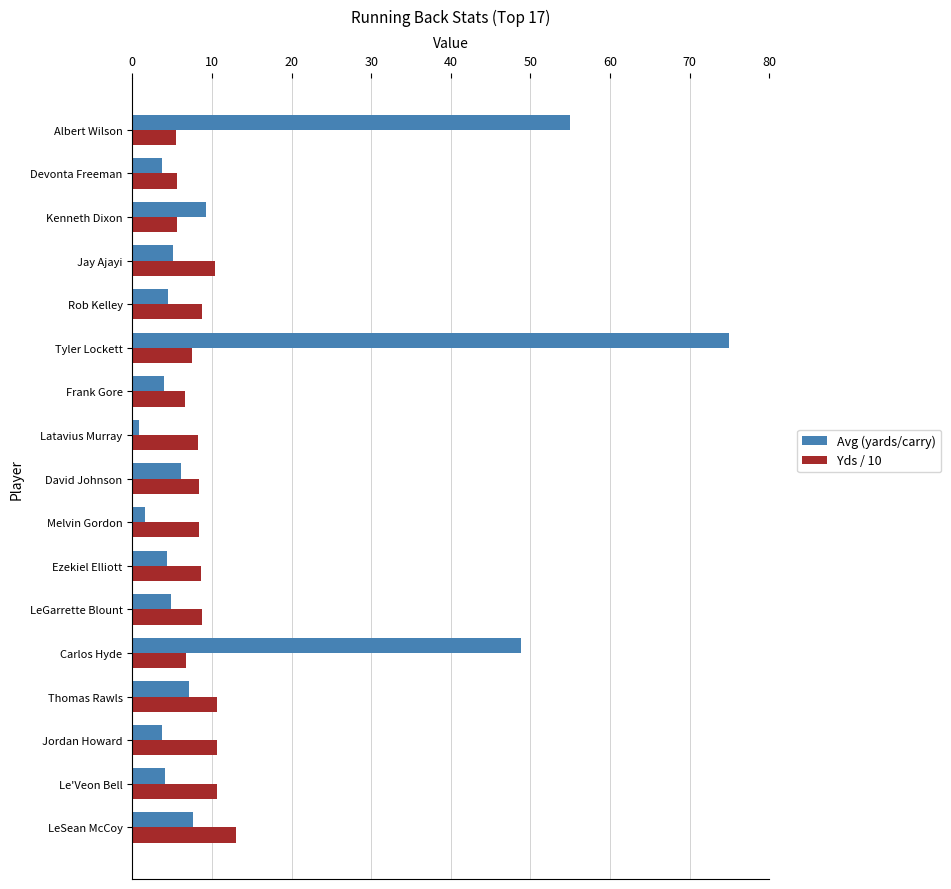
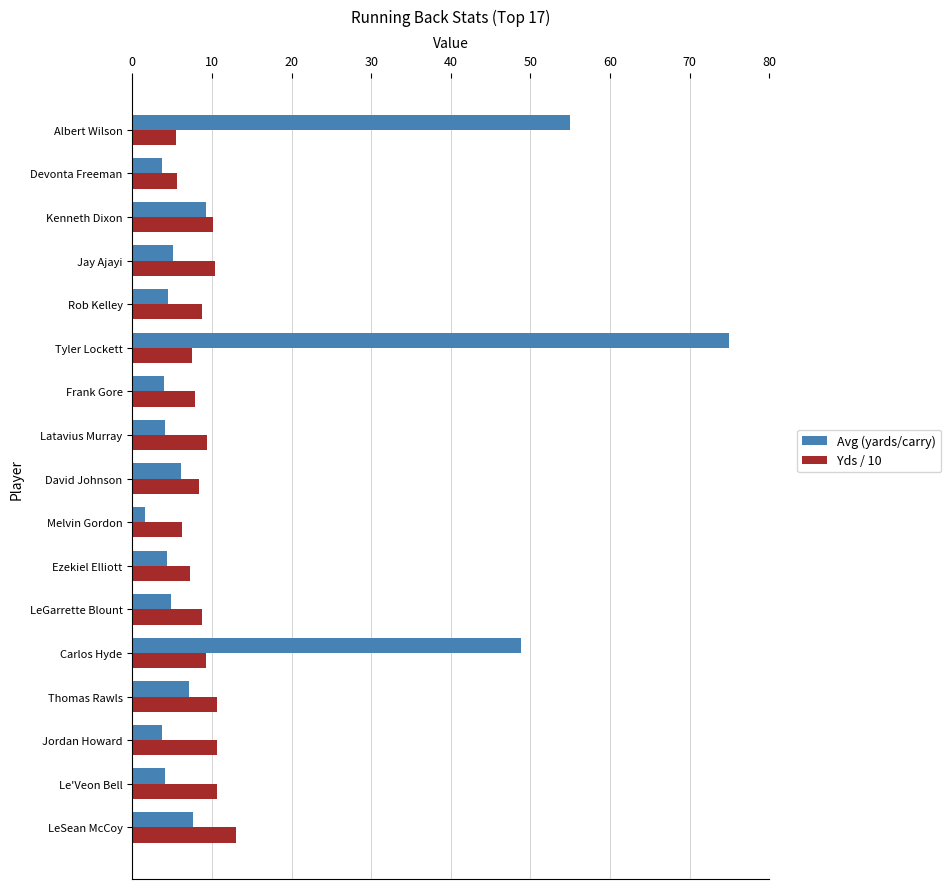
  {
    "Avg (yards/carry)": {
      "Albert Wilson": 55,
      "Devonta Freeman": 4,
      "Kenneth Dixon": 9,
      "Jay Ajayi": 5,
      "Rob Kelley": 5,
      "Tyler Lockett": 75,
      "Frank Gore": 4,
-     "Latavius Murray": 1,
+     "Latavius Murray": 4,
      "David Johnson": 6,
      "Melvin Gordon": 2,
      "Ezekiel Elliott": 4,
      "LeGarrette Blount": 5,
      "Carlos Hyde": 49,
      "Thomas Rawls": 7,
      "Jordan Howard": 4,
      "Le'Veon Bell": 4,
      "LeSean McCoy": 8
    },
    "Yds / 10": {
      "Albert Wilson": 6,
      "Devonta Freeman": 6,
-     "Kenneth Dixon": 6,
+     "Kenneth Dixon": 10,
      "Jay Ajayi": 10,
      "Rob Kelley": 9,
      "Tyler Lockett": 8,
-     "Frank Gore": 7,
-     "Latavius Murray": 8,
+     "Frank Gore": 8,
+     "Latavius Murray": 9,
      "David Johnson": 8,
-     "Melvin Gordon": 8,
-     "Ezekiel Elliott": 9,
+     "Melvin Gordon": 6,
+     "Ezekiel Elliott": 7,
      "LeGarrette Blount": 9,
-     "Carlos Hyde": 7,
+     "Carlos Hyde": 9,
      "Thomas Rawls": 11,
      "Jordan Howard": 11,
      "Le'Veon Bell": 11,
      "LeSean McCoy": 13
    }
  }
